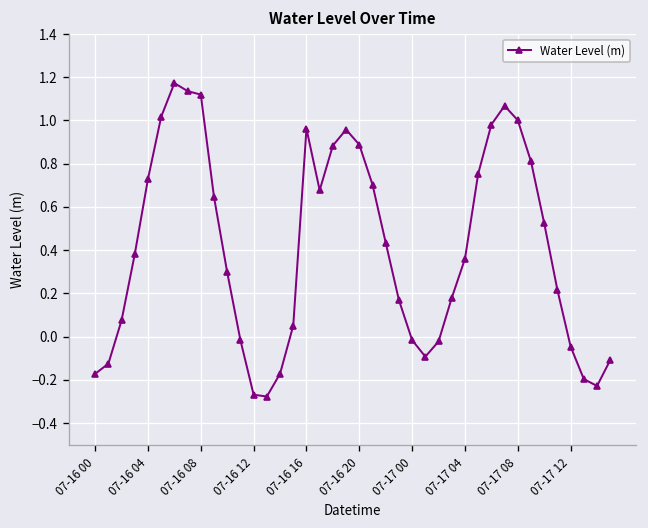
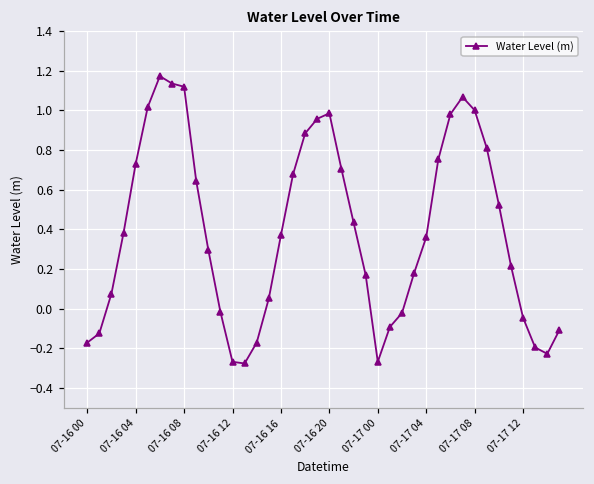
  {
    "07-16 00": -0.17,
    "07-16 04": 0.73,
    "07-16 08": 1.12,
    "07-16 12": -0.27,
-   "07-16 16": 0.96,
-   "07-16 20": 0.89,
-   "07-17 00": -0.02,
+   "07-16 16": 0.37,
+   "07-16 20": 0.99,
+   "07-17 00": -0.27,
    "07-17 04": 0.36,
    "07-17 08": 1.00,
    "07-17 12": -0.05
  }
